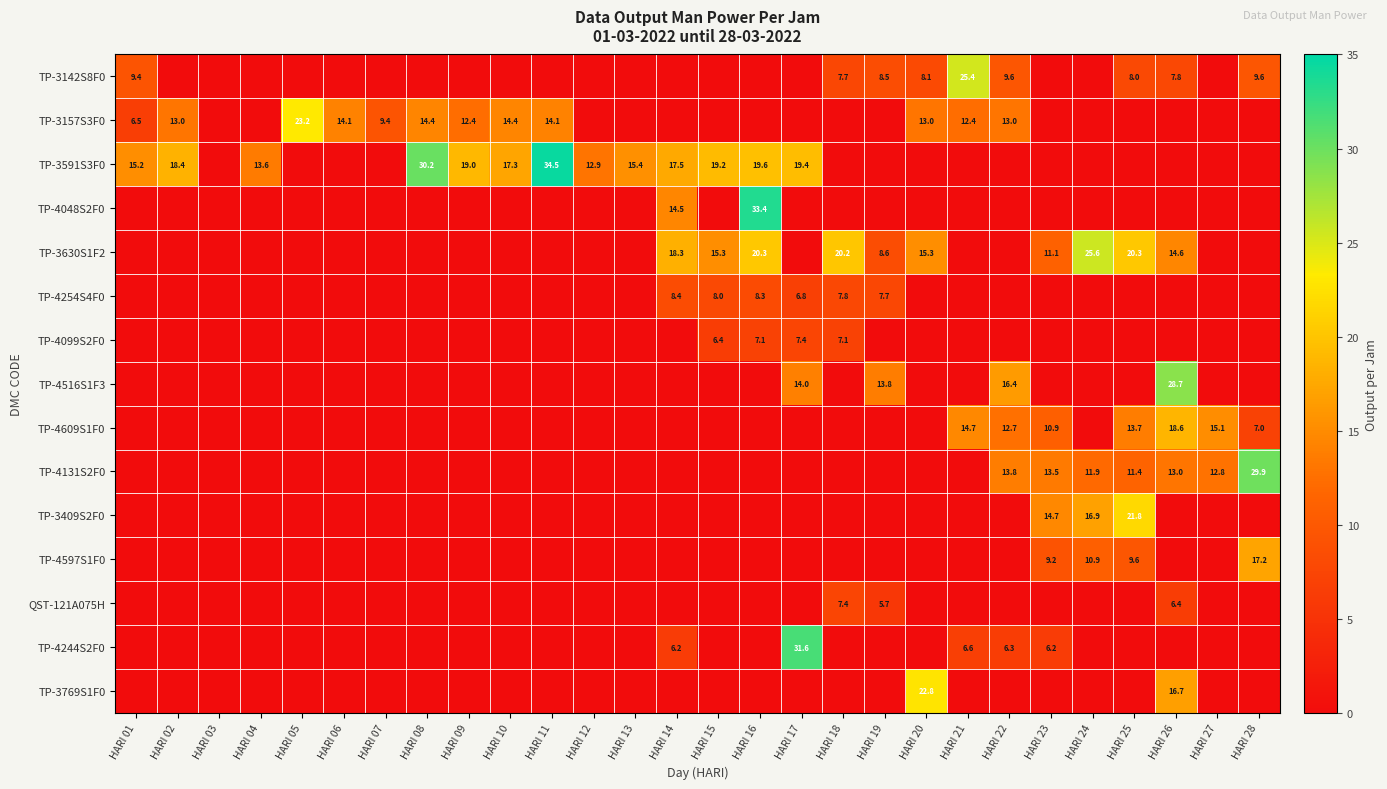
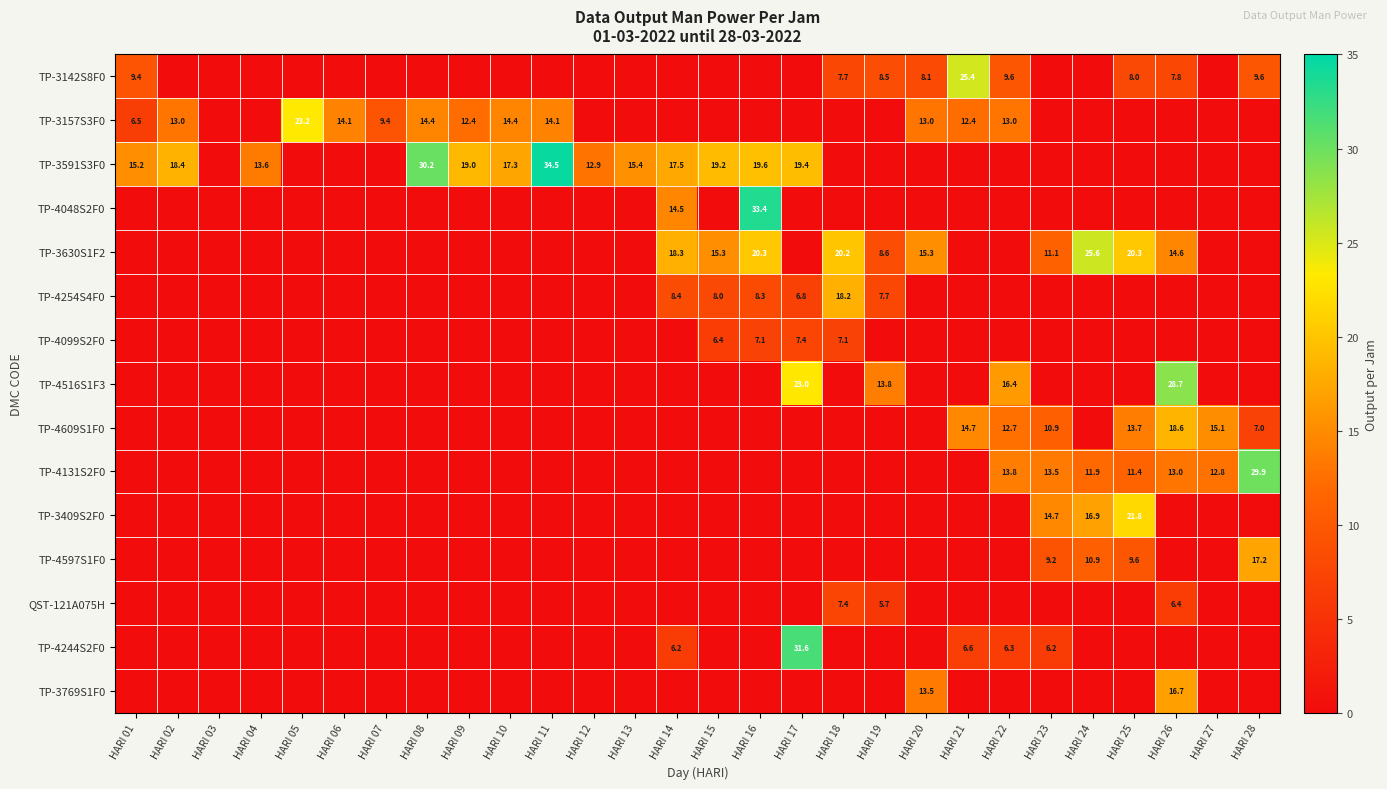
  {
    "TP-3142S8F0": {
      "HARI 01": 9.4,
      "HARI 18": 7.7,
      "HARI 19": 8.5,
      "HARI 20": 8.1,
      "HARI 21": 25.4,
      "HARI 22": 9.6,
      "HARI 25": 8.0,
      "HARI 26": 7.8,
      "HARI 28": 9.6
    },
    "TP-3157S3F0": {
      "HARI 01": 6.5,
      "HARI 02": 13.0,
      "HARI 05": 23.2,
      "HARI 06": 14.1,
      "HARI 07": 9.4,
      "HARI 08": 14.4,
      "HARI 09": 12.4,
      "HARI 10": 14.4,
      "HARI 11": 14.1,
      "HARI 20": 13.0,
      "HARI 21": 12.4,
      "HARI 22": 13.0
    },
    "TP-3591S3F0": {
      "HARI 01": 15.2,
      "HARI 02": 18.4,
      "HARI 04": 13.6,
      "HARI 08": 30.2,
      "HARI 09": 19.0,
      "HARI 10": 17.3,
      "HARI 11": 34.5,
      "HARI 12": 12.9,
      "HARI 13": 15.4,
      "HARI 14": 17.5,
      "HARI 15": 19.2,
      "HARI 16": 19.6,
      "HARI 17": 19.4
    },
    "TP-4048S2F0": {
      "HARI 14": 14.5,
      "HARI 16": 33.4
    },
    "TP-3630S1F2": {
      "HARI 14": 18.3,
      "HARI 15": 15.3,
      "HARI 16": 20.3,
      "HARI 18": 20.2,
      "HARI 19": 8.6,
      "HARI 20": 15.3,
      "HARI 23": 11.1,
      "HARI 24": 25.6,
      "HARI 25": 20.3,
      "HARI 26": 14.6
    },
    "TP-4254S4F0": {
      "HARI 14": 8.4,
      "HARI 15": 8.0,
      "HARI 16": 8.3,
      "HARI 17": 6.8,
-     "HARI 18": 7.8,
+     "HARI 18": 18.2,
      "HARI 19": 7.7
    },
    "TP-4099S2F0": {
      "HARI 15": 6.4,
      "HARI 16": 7.1,
      "HARI 17": 7.4,
      "HARI 18": 7.1
    },
    "TP-4516S1F3": {
-     "HARI 17": 14.0,
+     "HARI 17": 23.0,
      "HARI 19": 13.8,
      "HARI 22": 16.4,
      "HARI 26": 28.7
    },
    "TP-4609S1F0": {
      "HARI 21": 14.7,
      "HARI 22": 12.7,
      "HARI 23": 10.9,
      "HARI 25": 13.7,
      "HARI 26": 18.6,
      "HARI 27": 15.1,
      "HARI 28": 7.0
    },
    "TP-4131S2F0": {
      "HARI 22": 13.8,
      "HARI 23": 13.5,
      "HARI 24": 11.9,
      "HARI 25": 11.4,
      "HARI 26": 13.0,
      "HARI 27": 12.8,
      "HARI 28": 29.9
    },
    "TP-3409S2F0": {
      "HARI 23": 14.7,
      "HARI 24": 16.9,
      "HARI 25": 21.8
    },
    "TP-4597S1F0": {
      "HARI 23": 9.2,
      "HARI 24": 10.9,
      "HARI 25": 9.6,
      "HARI 28": 17.2
    },
    "QST-121A075H": {
      "HARI 18": 7.4,
      "HARI 19": 5.7,
      "HARI 26": 6.4
    },
    "TP-4244S2F0": {
      "HARI 14": 6.2,
      "HARI 17": 31.6,
      "HARI 21": 6.6,
      "HARI 22": 6.3,
      "HARI 23": 6.2
    },
    "TP-3769S1F0": {
-     "HARI 20": 22.8,
+     "HARI 20": 13.5,
      "HARI 26": 16.7
    }
  }
